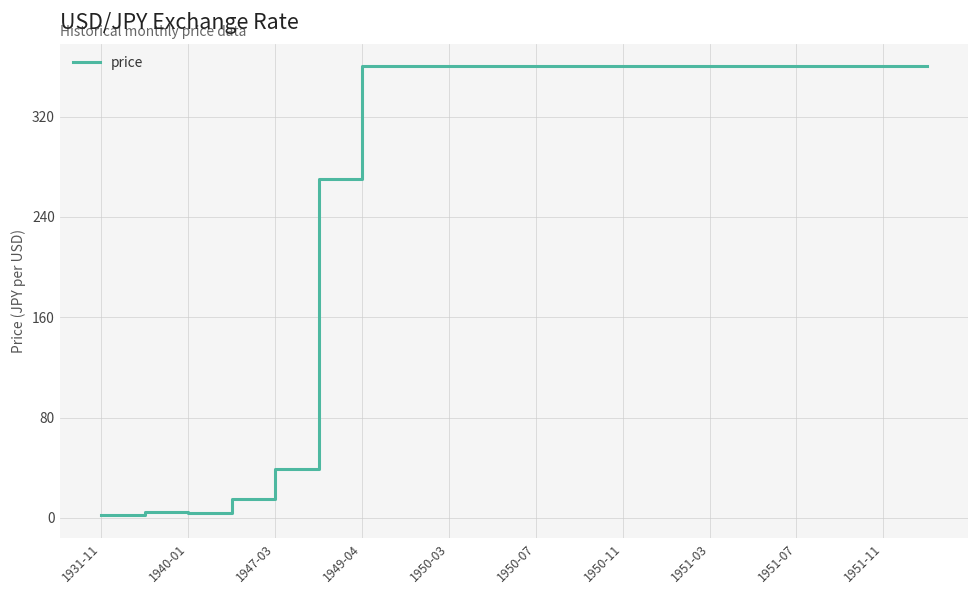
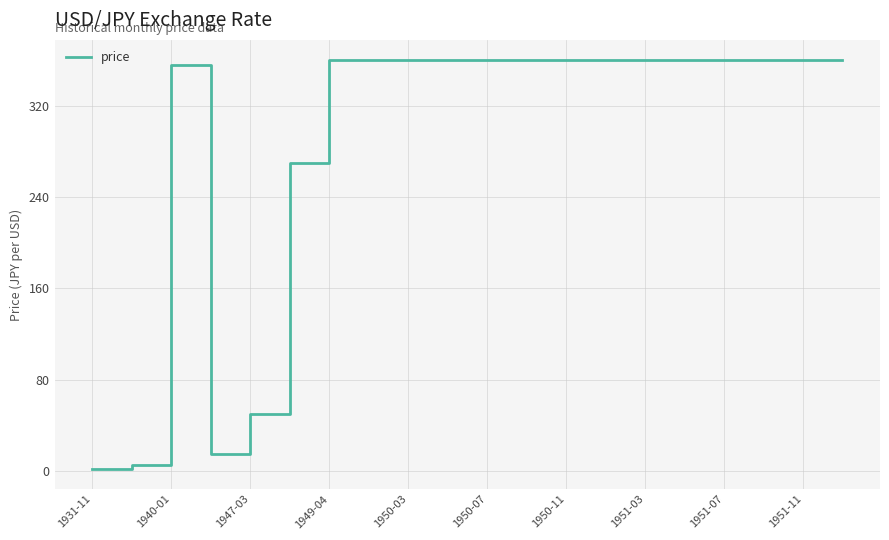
  {
    "1931-11": 2,
-   "1940-01": 4,
-   "1947-03": 39,
+   "1940-01": 356,
+   "1947-03": 50,
    "1949-04": 360,
    "1950-03": 360,
    "1950-07": 360,
    "1950-11": 360,
    "1951-03": 360,
    "1951-07": 360,
    "1951-11": 360
  }
